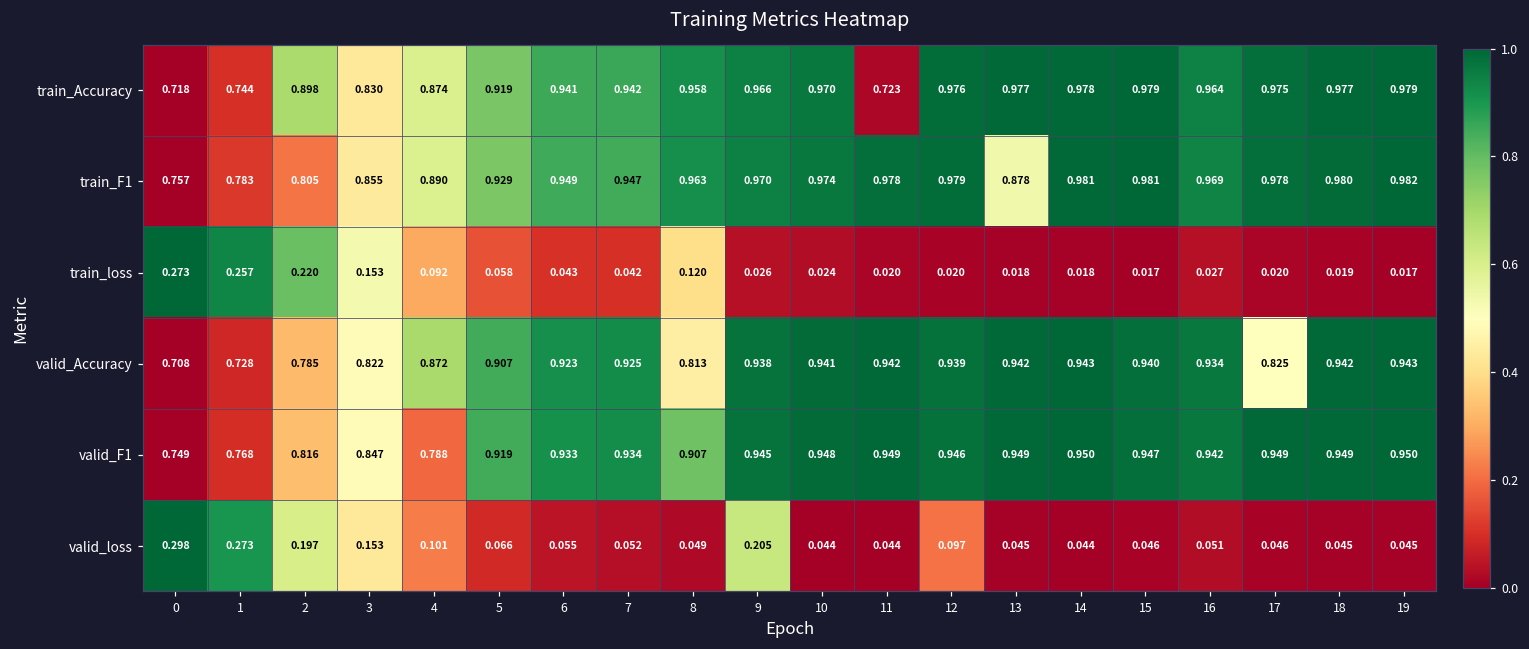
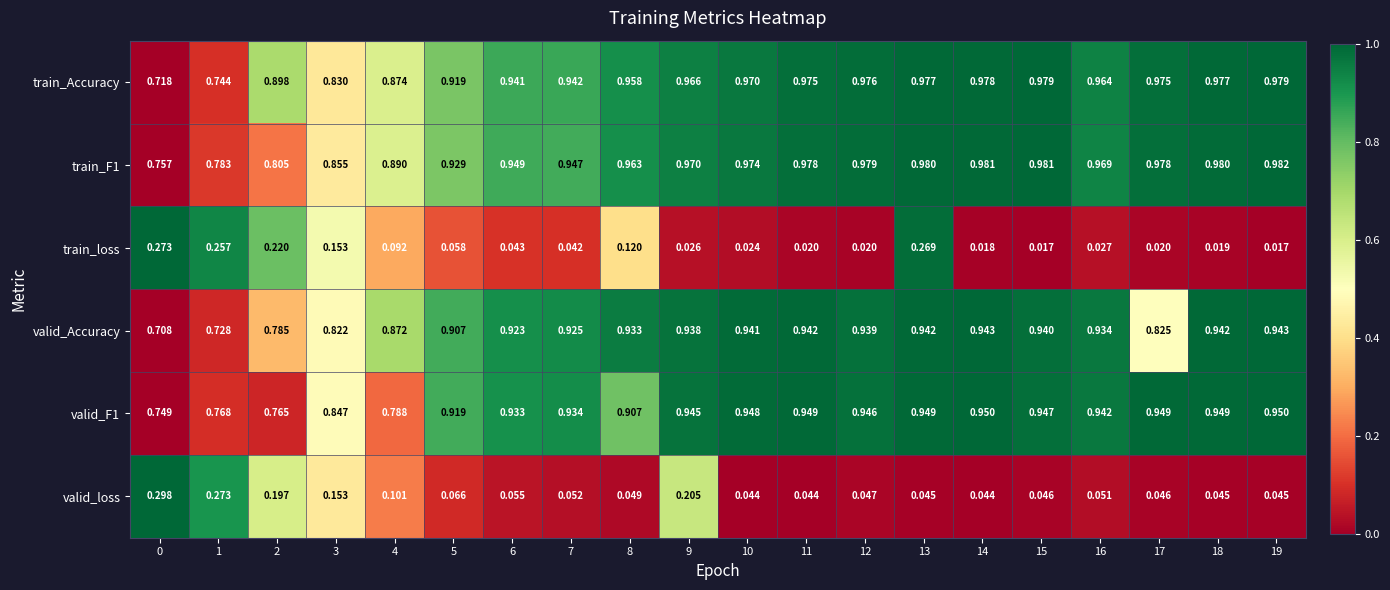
  {
    "train_Accuracy": {
      "0": 0.718,
      "1": 0.744,
      "2": 0.898,
      "3": 0.830,
      "4": 0.874,
      "5": 0.919,
      "6": 0.941,
      "7": 0.942,
      "8": 0.958,
      "9": 0.966,
      "10": 0.970,
-     "11": 0.723,
+     "11": 0.975,
      "12": 0.976,
      "13": 0.977,
      "14": 0.978,
      "15": 0.979,
      "16": 0.964,
      "17": 0.975,
      "18": 0.977,
      "19": 0.979
    },
    "train_F1": {
      "0": 0.757,
      "1": 0.783,
      "2": 0.805,
      "3": 0.855,
      "4": 0.890,
      "5": 0.929,
      "6": 0.949,
      "7": 0.947,
      "8": 0.963,
      "9": 0.970,
      "10": 0.974,
      "11": 0.978,
      "12": 0.979,
-     "13": 0.878,
+     "13": 0.980,
      "14": 0.981,
      "15": 0.981,
      "16": 0.969,
      "17": 0.978,
      "18": 0.980,
      "19": 0.982
    },
    "train_loss": {
      "0": 0.273,
      "1": 0.257,
      "2": 0.220,
      "3": 0.153,
      "4": 0.092,
      "5": 0.058,
      "6": 0.043,
      "7": 0.042,
      "8": 0.120,
      "9": 0.026,
      "10": 0.024,
      "11": 0.020,
      "12": 0.020,
-     "13": 0.018,
+     "13": 0.269,
      "14": 0.018,
      "15": 0.017,
      "16": 0.027,
      "17": 0.020,
      "18": 0.019,
      "19": 0.017
    },
    "valid_Accuracy": {
      "0": 0.708,
      "1": 0.728,
      "2": 0.785,
      "3": 0.822,
      "4": 0.872,
      "5": 0.907,
      "6": 0.923,
      "7": 0.925,
-     "8": 0.813,
+     "8": 0.933,
      "9": 0.938,
      "10": 0.941,
      "11": 0.942,
      "12": 0.939,
      "13": 0.942,
      "14": 0.943,
      "15": 0.940,
      "16": 0.934,
      "17": 0.825,
      "18": 0.942,
      "19": 0.943
    },
    "valid_F1": {
      "0": 0.749,
      "1": 0.768,
-     "2": 0.816,
+     "2": 0.765,
      "3": 0.847,
      "4": 0.788,
      "5": 0.919,
      "6": 0.933,
      "7": 0.934,
      "8": 0.907,
      "9": 0.945,
      "10": 0.948,
      "11": 0.949,
      "12": 0.946,
      "13": 0.949,
      "14": 0.950,
      "15": 0.947,
      "16": 0.942,
      "17": 0.949,
      "18": 0.949,
      "19": 0.950
    },
    "valid_loss": {
      "0": 0.298,
      "1": 0.273,
      "2": 0.197,
      "3": 0.153,
      "4": 0.101,
      "5": 0.066,
      "6": 0.055,
      "7": 0.052,
      "8": 0.049,
      "9": 0.205,
      "10": 0.044,
      "11": 0.044,
-     "12": 0.097,
+     "12": 0.047,
      "13": 0.045,
      "14": 0.044,
      "15": 0.046,
      "16": 0.051,
      "17": 0.046,
      "18": 0.045,
      "19": 0.045
    }
  }
